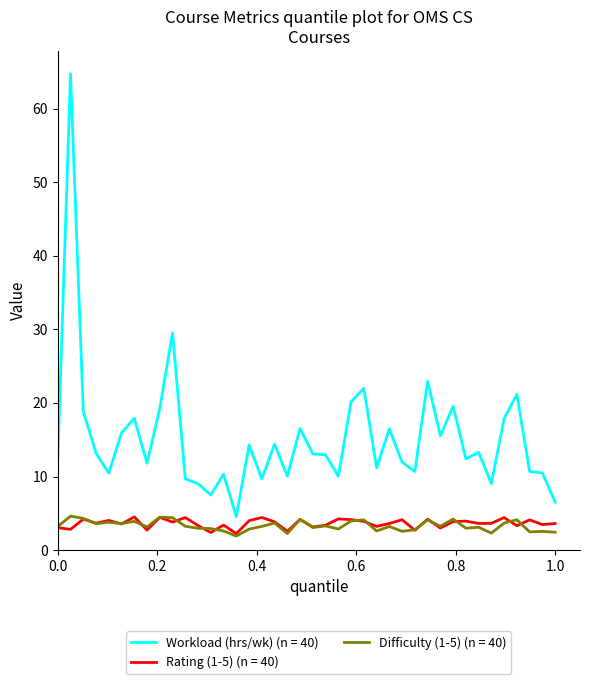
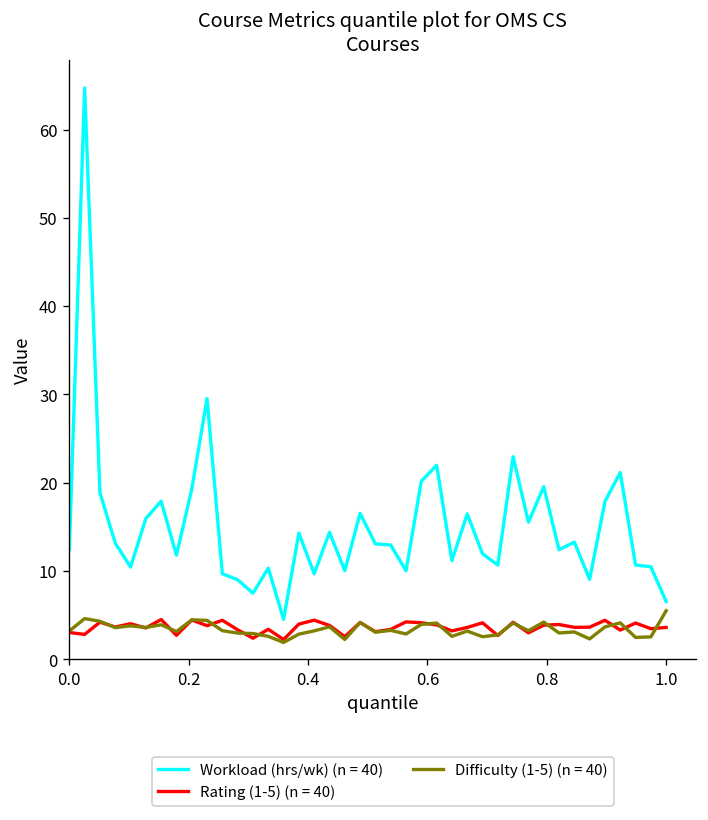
  {
    "Workload (hrs/wk) (n = 40)": {
      "0.0": 12,
      "1.0": 7
    },
    "Rating (1-5) (n = 40)": {
      "1.0": 4
    },
    "Difficulty (1-5) (n = 40)": {
-     "1.0": 2
+     "1.0": 6
    }
  }
